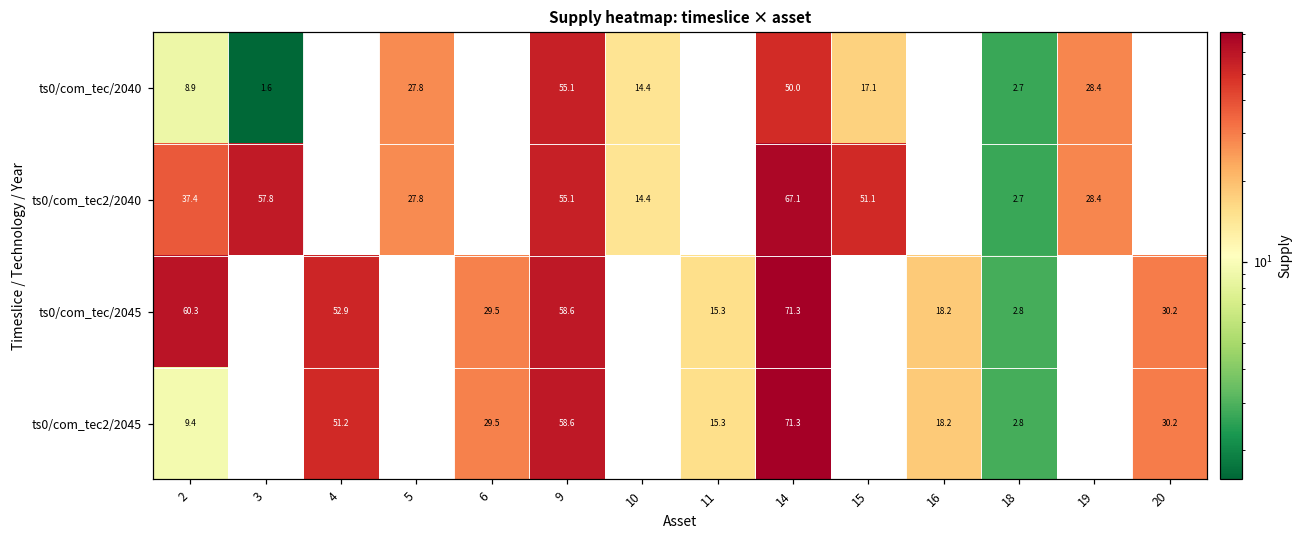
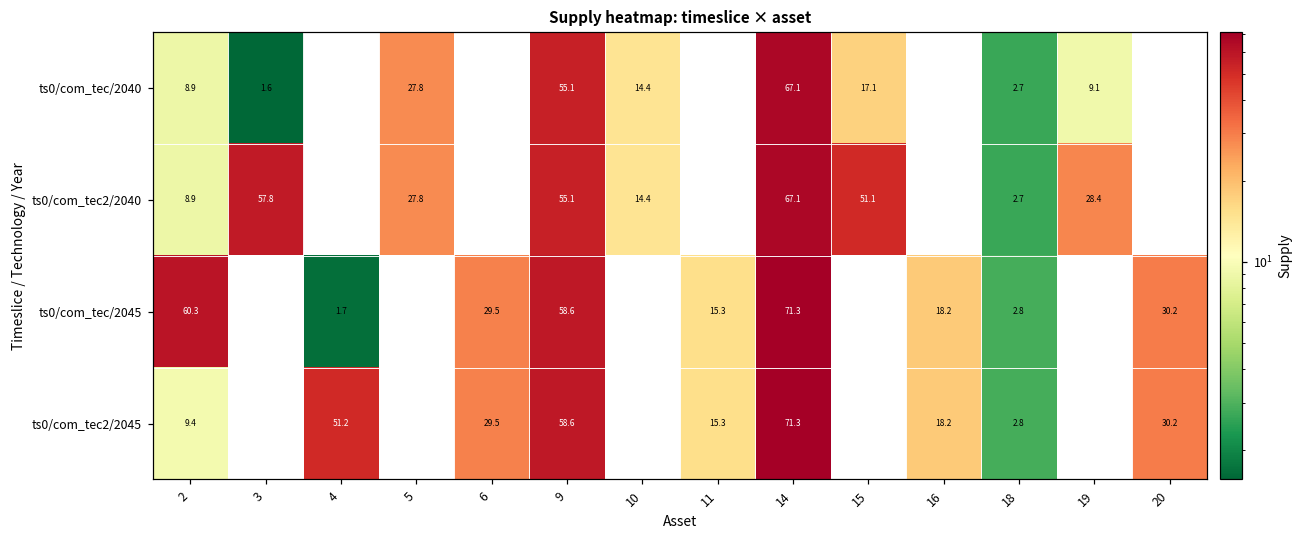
  {
    "ts0/com_tec/2040": {
      "2": 8.9,
      "3": 1.6,
      "5": 27.8,
      "9": 55.1,
      "10": 14.4,
-     "14": 50.0,
+     "14": 67.1,
      "15": 17.1,
      "18": 2.7,
-     "19": 28.4
+     "19": 9.1
    },
    "ts0/com_tec2/2040": {
-     "2": 37.4,
+     "2": 8.9,
      "3": 57.8,
      "5": 27.8,
      "9": 55.1,
      "10": 14.4,
      "14": 67.1,
      "15": 51.1,
      "18": 2.7,
      "19": 28.4
    },
    "ts0/com_tec/2045": {
      "2": 60.3,
-     "4": 52.9,
+     "4": 1.7,
      "6": 29.5,
      "9": 58.6,
      "11": 15.3,
      "14": 71.3,
      "16": 18.2,
      "18": 2.8,
      "20": 30.2
    },
    "ts0/com_tec2/2045": {
      "2": 9.4,
      "4": 51.2,
      "6": 29.5,
      "9": 58.6,
      "11": 15.3,
      "14": 71.3,
      "16": 18.2,
      "18": 2.8,
      "20": 30.2
    }
  }
